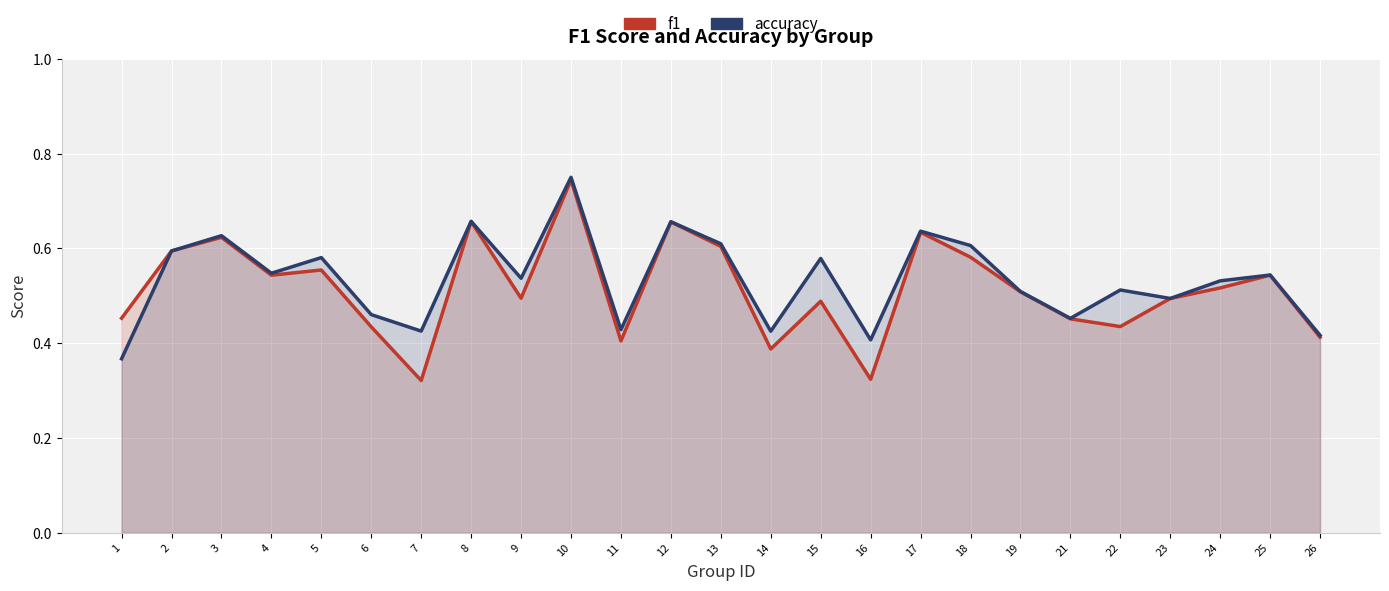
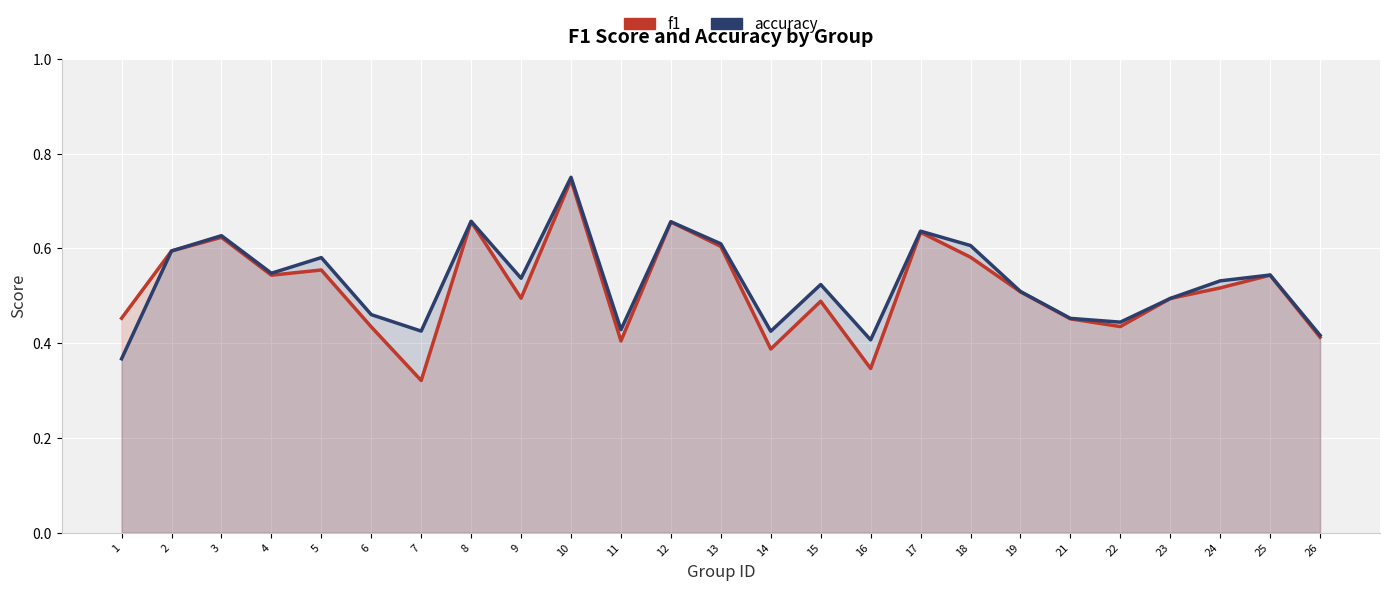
  {
    "f1": {
      "1": 0.45,
      "5": 0.55,
      "6": 0.43,
      "7": 0.32,
      "9": 0.49,
      "10": 0.74,
      "11": 0.40,
      "13": 0.60,
      "14": 0.39,
      "15": 0.49,
-     "16": 0.32,
+     "16": 0.35,
      "18": 0.58,
      "22": 0.44,
      "24": 0.52
    },
    "accuracy": {
      "1": 0.37,
      "5": 0.58,
      "6": 0.46,
      "7": 0.43,
      "9": 0.54,
      "10": 0.75,
      "11": 0.43,
      "13": 0.61,
      "14": 0.43,
-     "15": 0.58,
+     "15": 0.52,
      "16": 0.41,
      "18": 0.61,
-     "22": 0.51,
+     "22": 0.44,
      "24": 0.53
    }
  }
